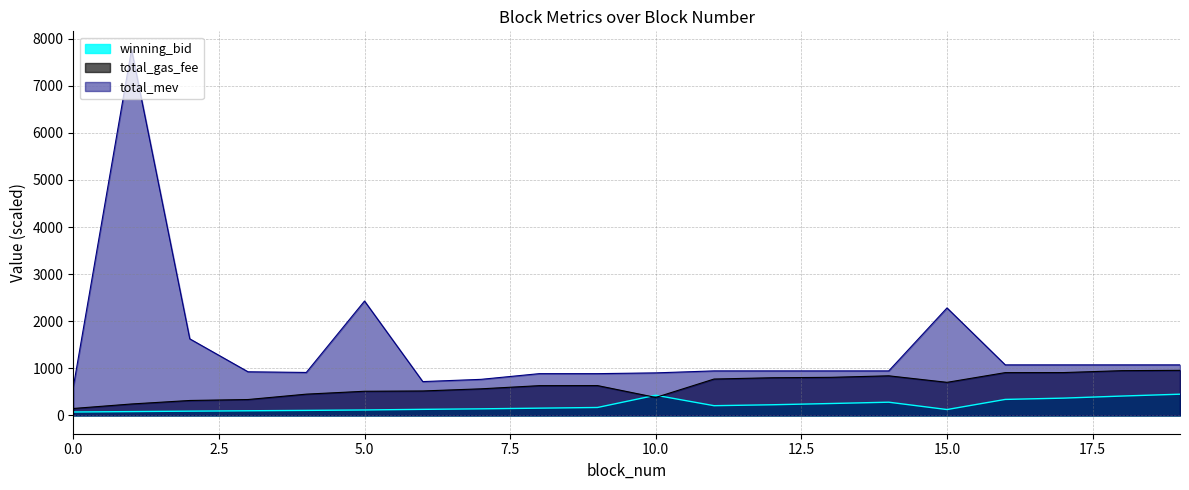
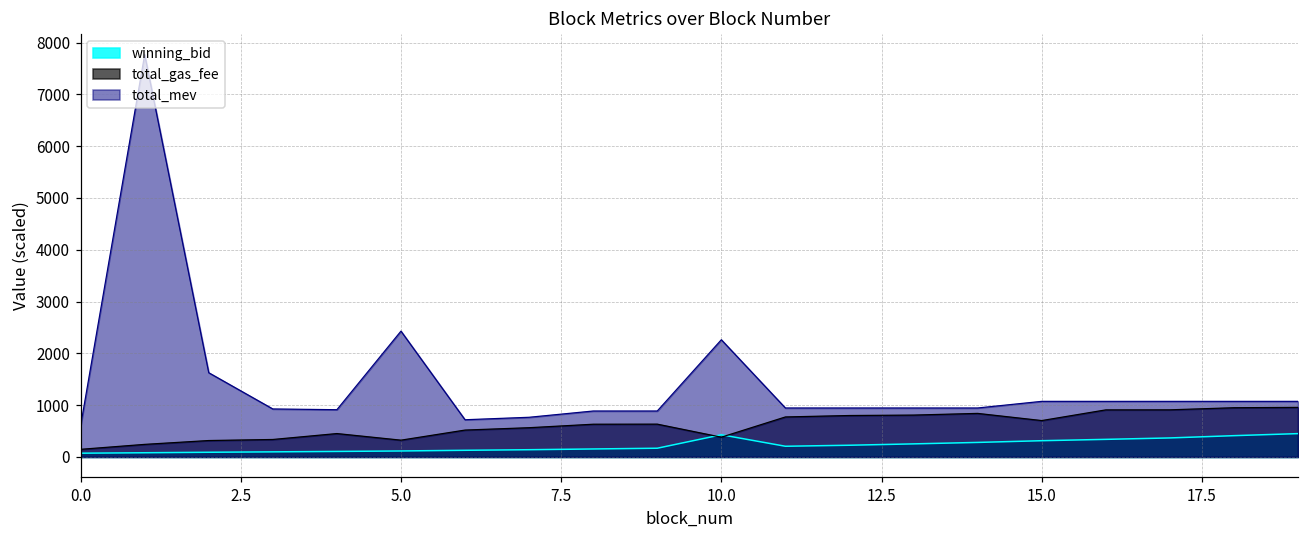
  {
    "winning_bid": {
      "0.0": 100,
      "5.0": 100,
-     "15.0": 100
+     "15.0": 300
    },
    "total_gas_fee": {
      "0.0": 100,
-     "5.0": 500,
+     "5.0": 300,
      "15.0": 700
    },
    "total_mev": {
      "0.0": 600,
      "5.0": 2400,
-     "10.0": 900,
-     "15.0": 2300
+     "10.0": 2300,
+     "15.0": 1100
    }
  }
